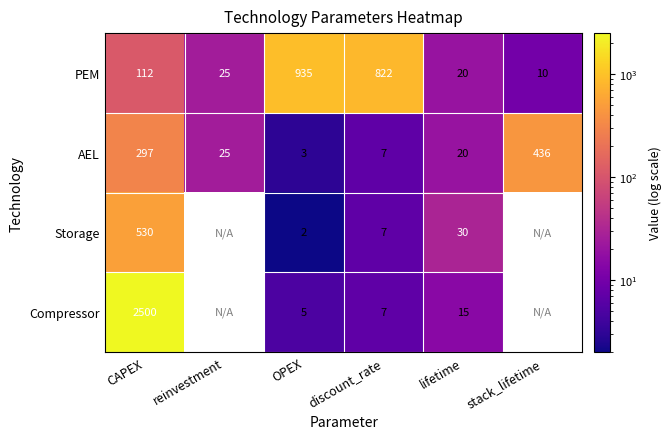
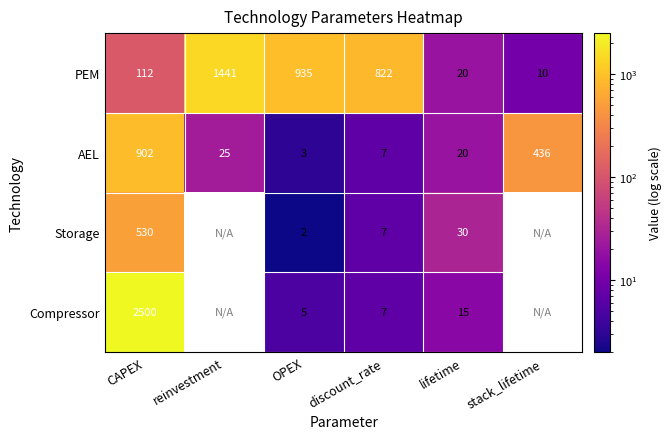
  {
    "PEM": {
      "CAPEX": 112,
-     "reinvestment": 25,
+     "reinvestment": 1441,
      "OPEX": 935,
      "discount_rate": 822,
      "lifetime": 20,
      "stack_lifetime": 10
    },
    "AEL": {
-     "CAPEX": 297,
+     "CAPEX": 902,
      "reinvestment": 25,
      "OPEX": 3,
      "discount_rate": 7,
      "lifetime": 20,
      "stack_lifetime": 436
    },
    "Storage": {
      "CAPEX": 530,
      "OPEX": 2,
      "discount_rate": 7,
      "lifetime": 30
    },
    "Compressor": {
      "CAPEX": 2500,
      "OPEX": 5,
      "discount_rate": 7,
      "lifetime": 15
    }
  }
